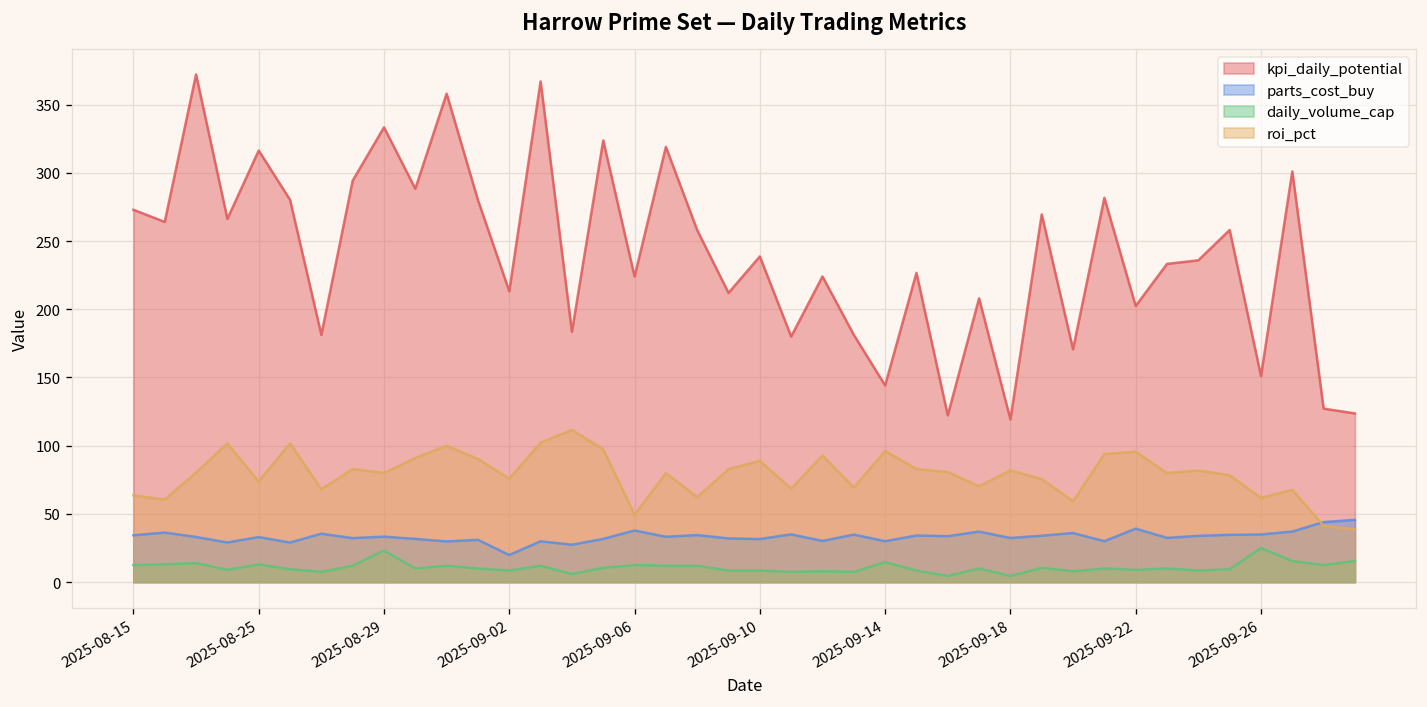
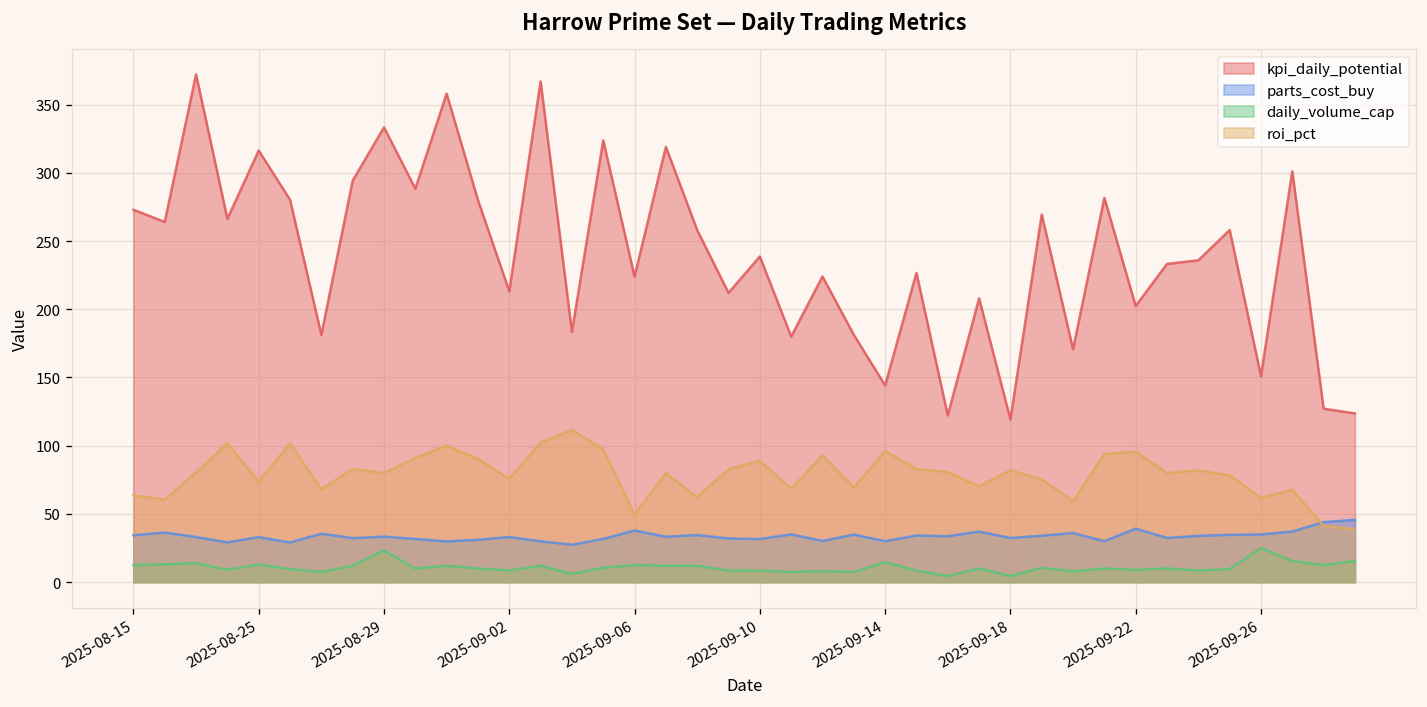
  {
    "parts_cost_buy": {
      "2025-08-15": 34,
      "2025-08-25": 33,
      "2025-08-29": 33,
-     "2025-09-02": 20,
+     "2025-09-02": 33,
      "2025-09-06": 38,
      "2025-09-10": 32,
      "2025-09-14": 30,
      "2025-09-18": 32,
      "2025-09-22": 39,
      "2025-09-26": 35
    },
    "daily_volume_cap": {
      "2025-08-15": 13,
      "2025-08-25": 13,
      "2025-08-29": 23,
      "2025-09-02": 9,
      "2025-09-06": 13,
      "2025-09-10": 9,
      "2025-09-14": 15,
      "2025-09-18": 5,
      "2025-09-22": 9,
      "2025-09-26": 25
    }
  }
